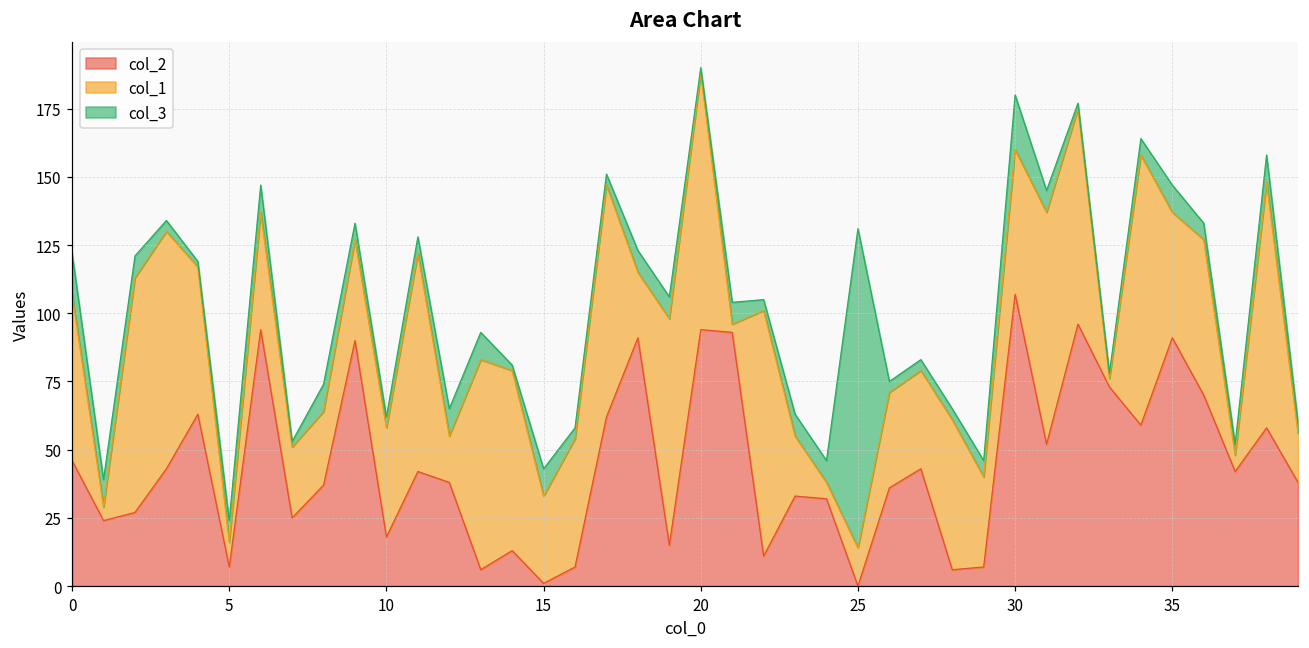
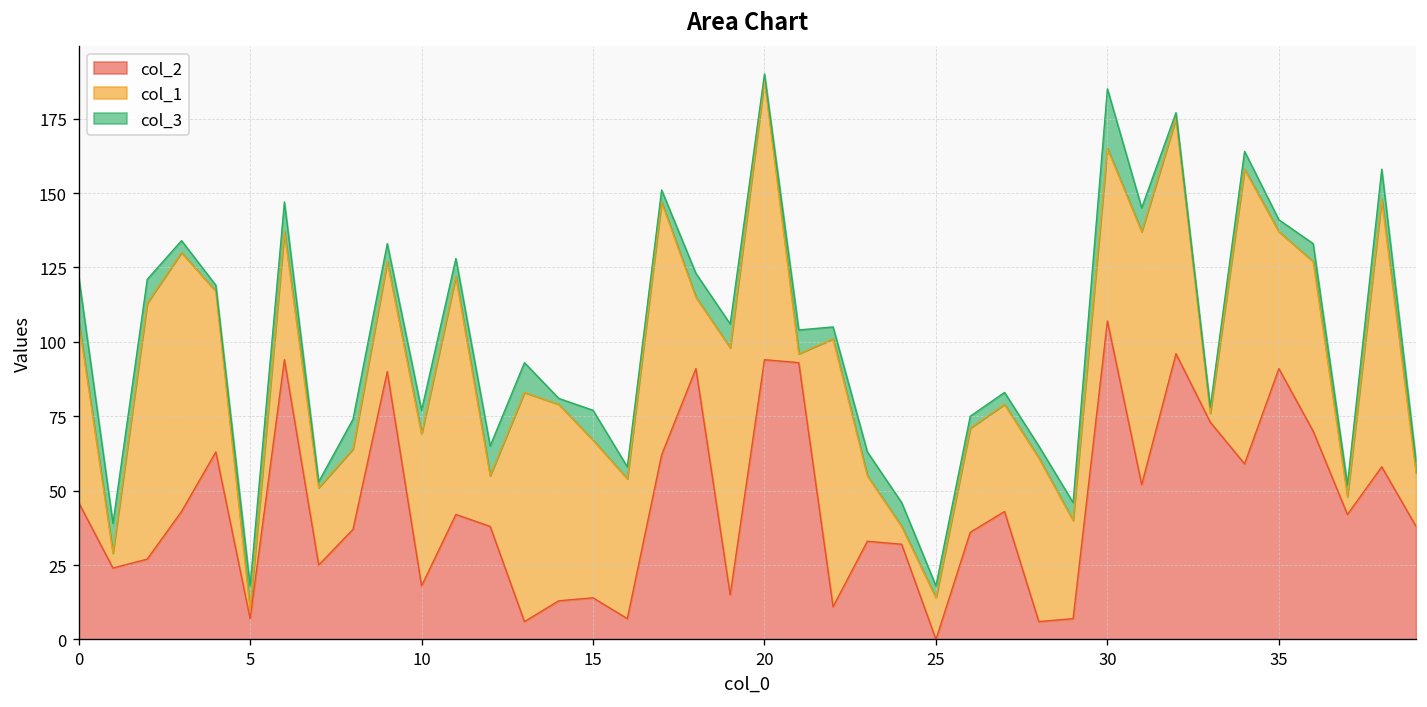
  {
    "col_2": {
      "0": 46,
      "5": 7,
      "10": 18,
-     "15": 1,
+     "15": 14,
      "20": 94,
      "25": 0,
      "30": 107,
      "35": 91
    },
    "col_1": {
      "0": 61,
-     "5": 9,
-     "10": 40,
-     "15": 32,
+     "5": 3,
+     "10": 51,
+     "15": 53,
      "20": 94,
      "25": 14,
-     "30": 53,
+     "30": 58,
      "35": 46
    },
    "col_3": {
      "0": 15,
      "5": 8,
-     "10": 4,
+     "10": 8,
      "15": 10,
      "20": 2,
-     "25": 117,
+     "25": 4,
      "30": 20,
-     "35": 10
+     "35": 4
    }
  }
